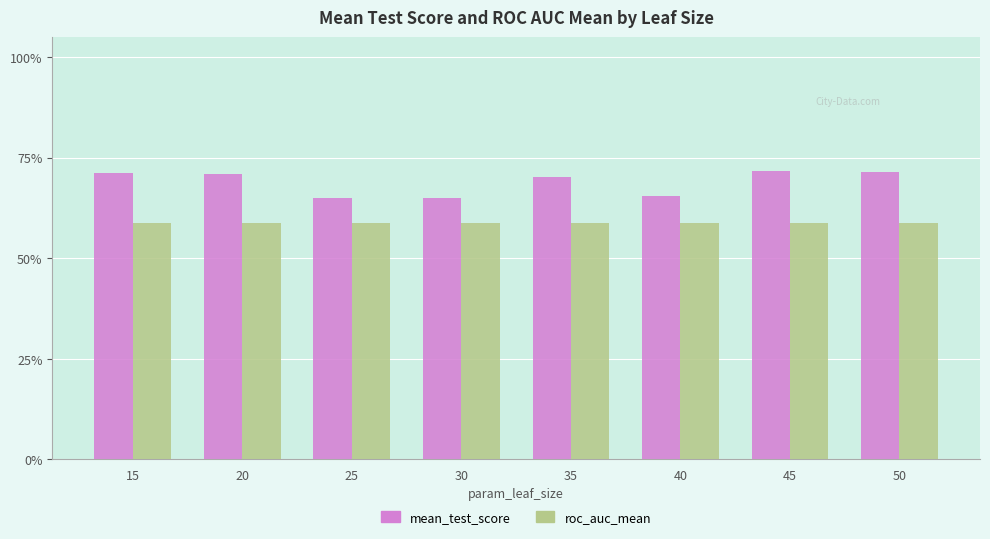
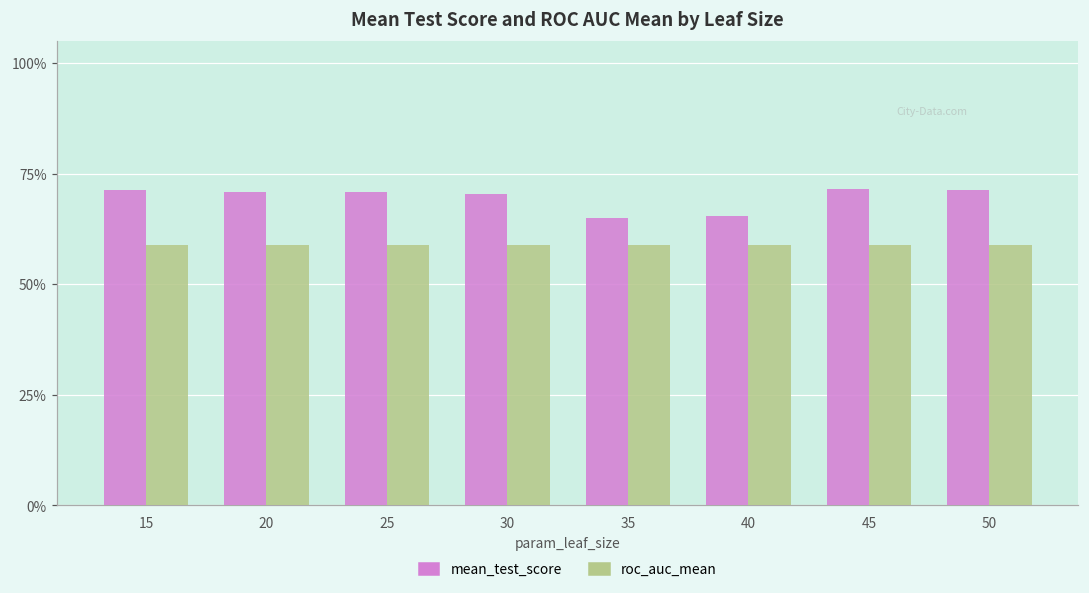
  {
    "mean_test_score": {
      "15": "71%",
      "20": "71%",
-     "25": "65%",
-     "30": "65%",
-     "35": "70%",
+     "25": "71%",
+     "30": "70%",
+     "35": "65%",
      "40": "65%",
      "45": "72%",
      "50": "71%"
    },
    "roc_auc_mean": {
      "15": "59%",
      "20": "59%",
      "25": "59%",
      "30": "59%",
      "35": "59%",
      "40": "59%",
      "45": "59%",
      "50": "59%"
    }
  }
